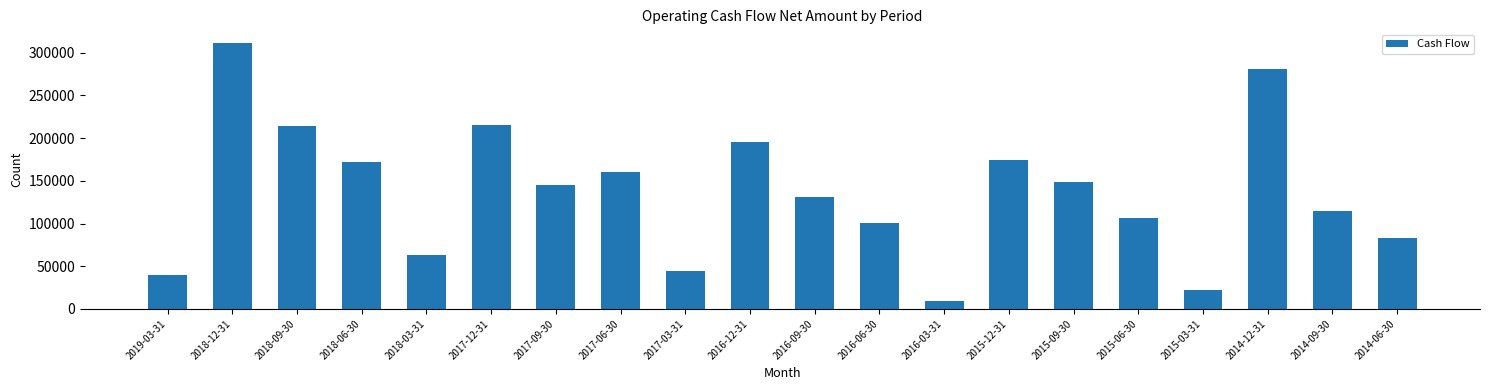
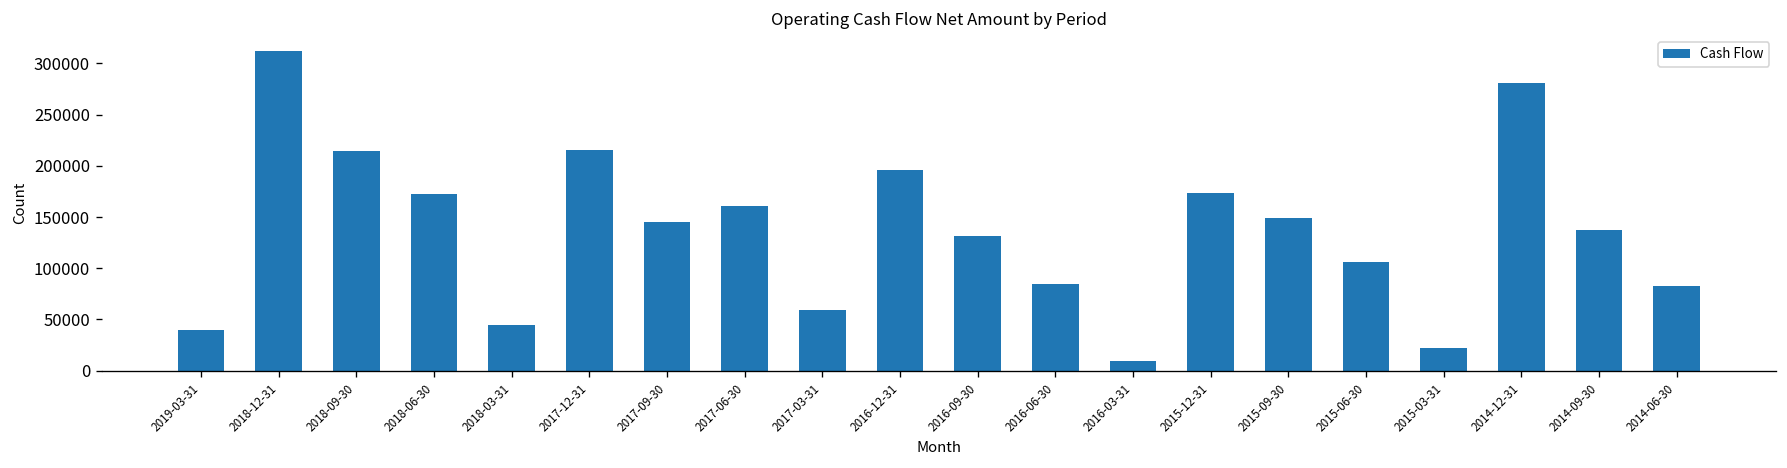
  {
    "2019-03-31": 40000,
    "2018-12-31": 310000,
    "2018-09-30": 210000,
    "2018-06-30": 170000,
-   "2018-03-31": 60000,
+   "2018-03-31": 40000,
    "2017-12-31": 220000,
    "2017-09-30": 140000,
    "2017-06-30": 160000,
-   "2017-03-31": 40000,
+   "2017-03-31": 60000,
    "2016-12-31": 200000,
    "2016-09-30": 130000,
-   "2016-06-30": 100000,
+   "2016-06-30": 80000,
    "2016-03-31": 10000,
    "2015-12-31": 170000,
    "2015-09-30": 150000,
    "2015-06-30": 110000,
    "2015-03-31": 20000,
    "2014-12-31": 280000,
-   "2014-09-30": 110000,
+   "2014-09-30": 140000,
    "2014-06-30": 80000
  }
